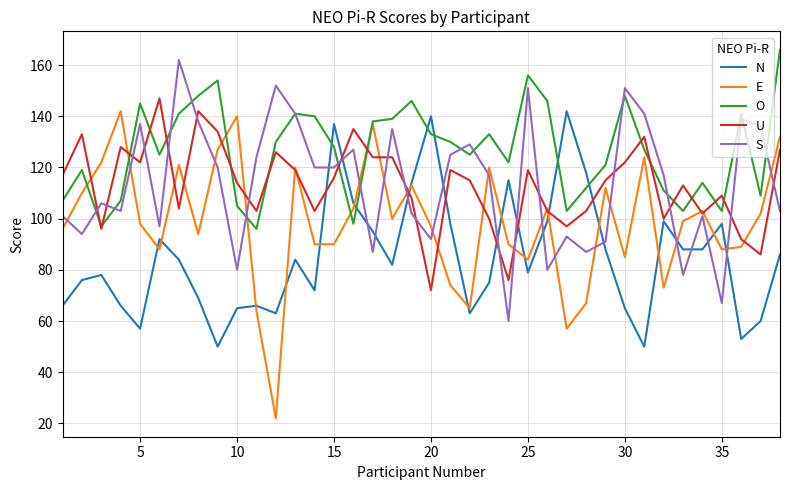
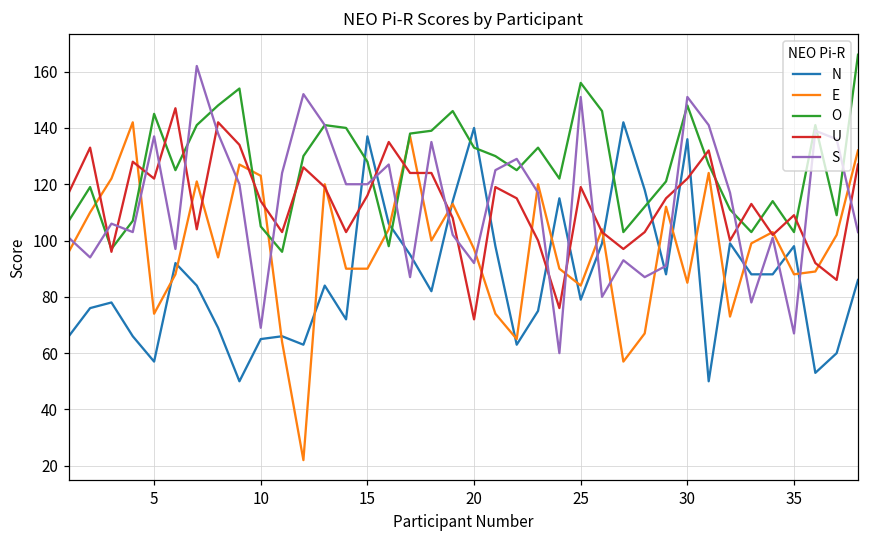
  {
    "N": {
      "5": 57,
      "10": 65,
      "15": 137,
      "20": 140,
      "25": 79,
-     "30": 65,
+     "30": 136,
      "35": 98
    },
    "E": {
-     "5": 98,
-     "10": 140,
+     "5": 74,
+     "10": 123,
      "15": 90,
      "20": 97,
      "25": 84,
      "30": 85,
      "35": 88
    },
    "O": {
      "5": 145,
      "10": 105,
      "15": 128,
      "20": 133,
      "25": 156,
      "30": 148,
      "35": 103
    },
    "U": {
      "5": 122,
      "10": 114,
      "15": 116,
      "20": 72,
      "25": 119,
      "30": 122,
      "35": 109
    },
    "S": {
      "5": 137,
-     "10": 80,
+     "10": 69,
      "15": 120,
      "20": 92,
      "25": 151,
      "30": 151,
      "35": 67
    }
  }
